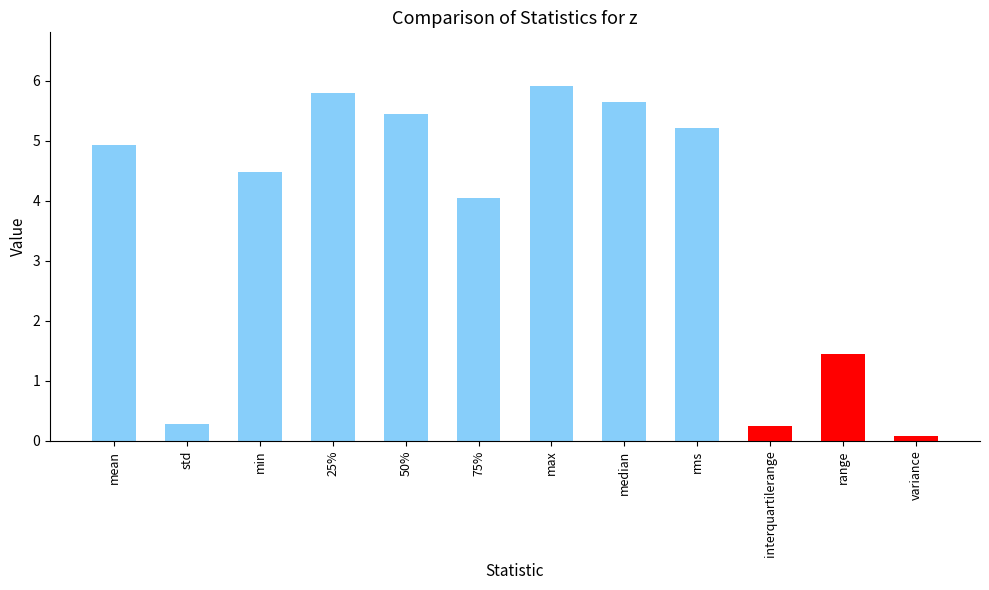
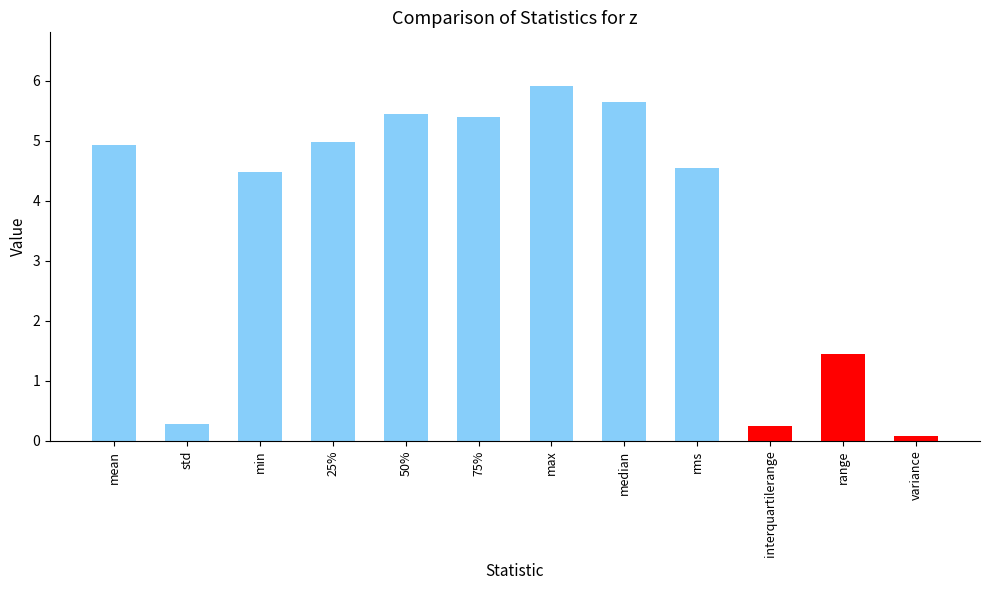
  {
    "mean": 4.9,
    "std": 0.3,
    "min": 4.5,
-   "25%": 5.8,
+   "25%": 5.0,
    "50%": 5.4,
-   "75%": 4.0,
+   "75%": 5.4,
    "max": 5.9,
    "median": 5.6,
-   "rms": 5.2,
+   "rms": 4.5,
    "interquartilerange": 0.3,
    "range": 1.4,
    "variance": 0.1
  }
